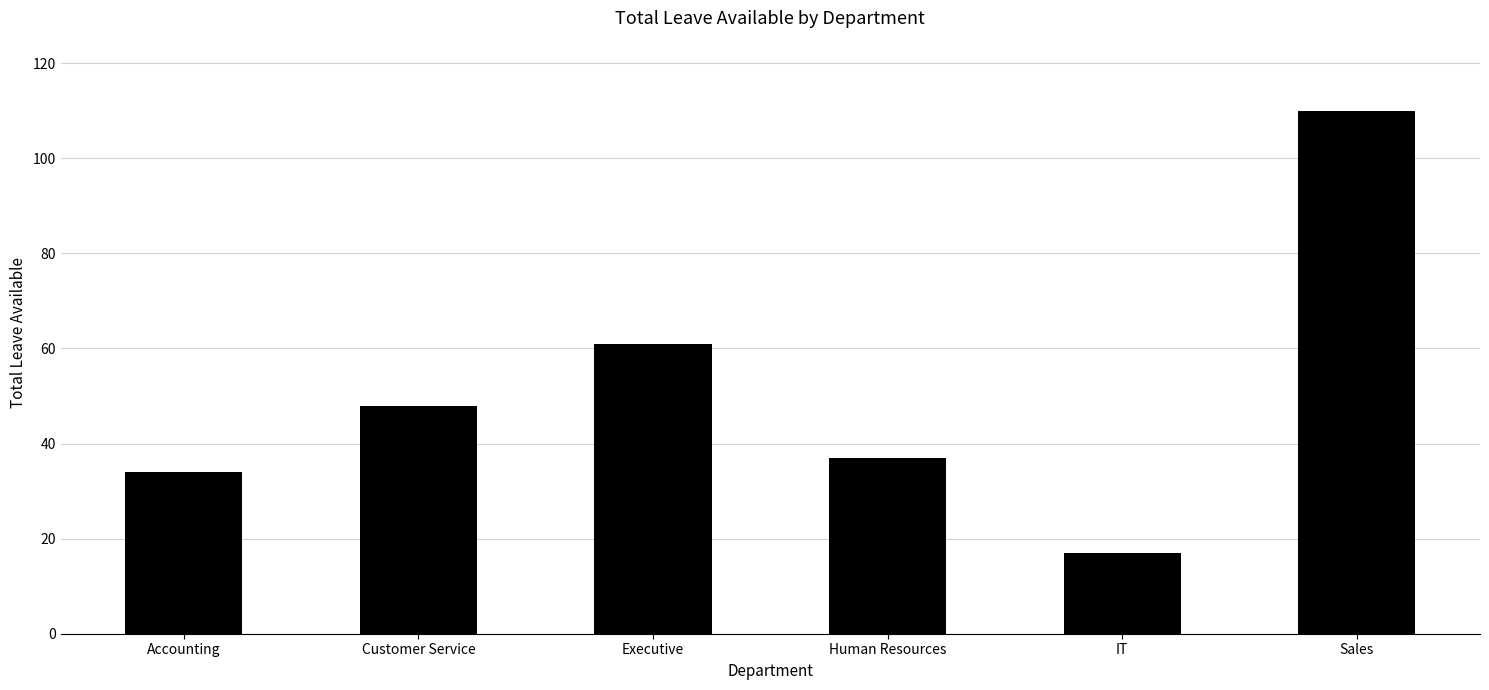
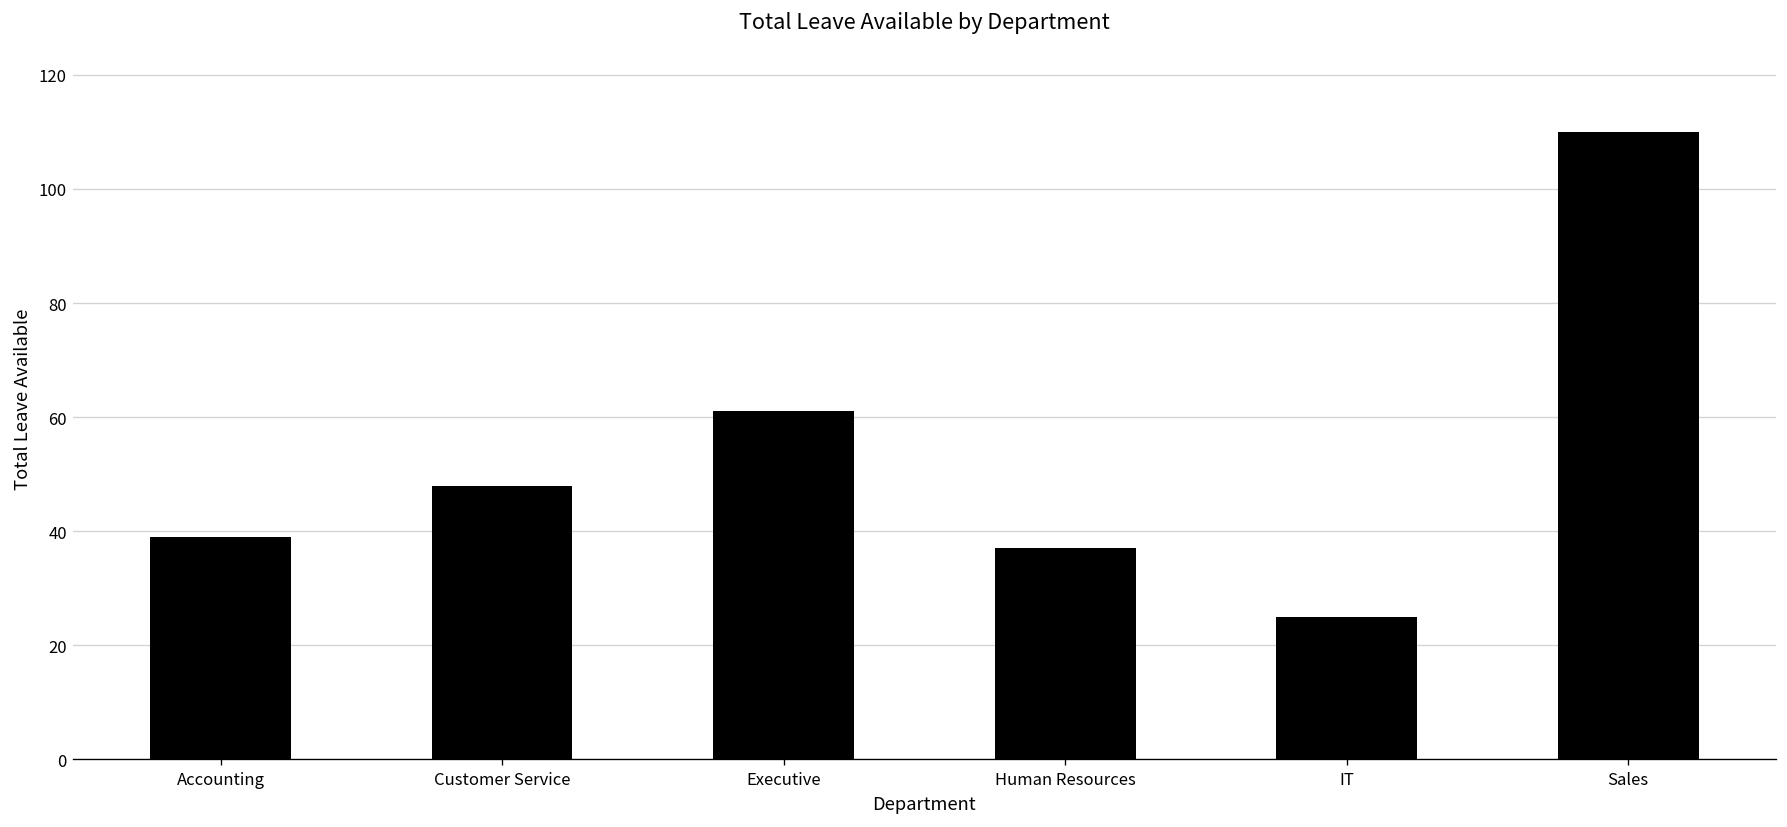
  {
-   "Accounting": 34,
+   "Accounting": 39,
    "Customer Service": 48,
    "Executive": 61,
    "Human Resources": 37,
-   "IT": 17,
+   "IT": 25,
    "Sales": 110
  }
